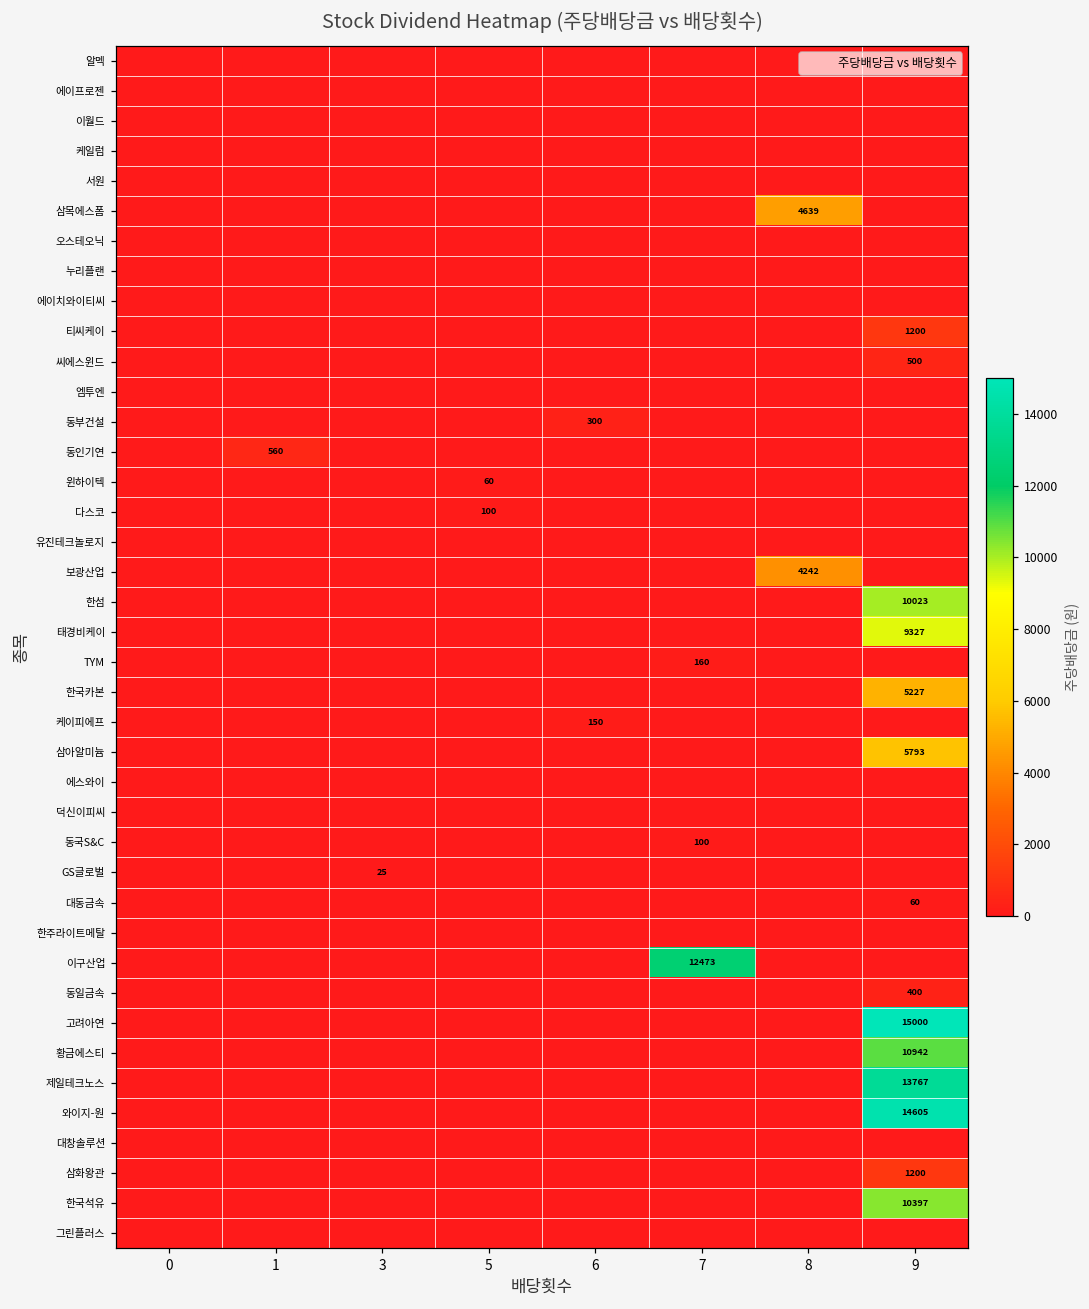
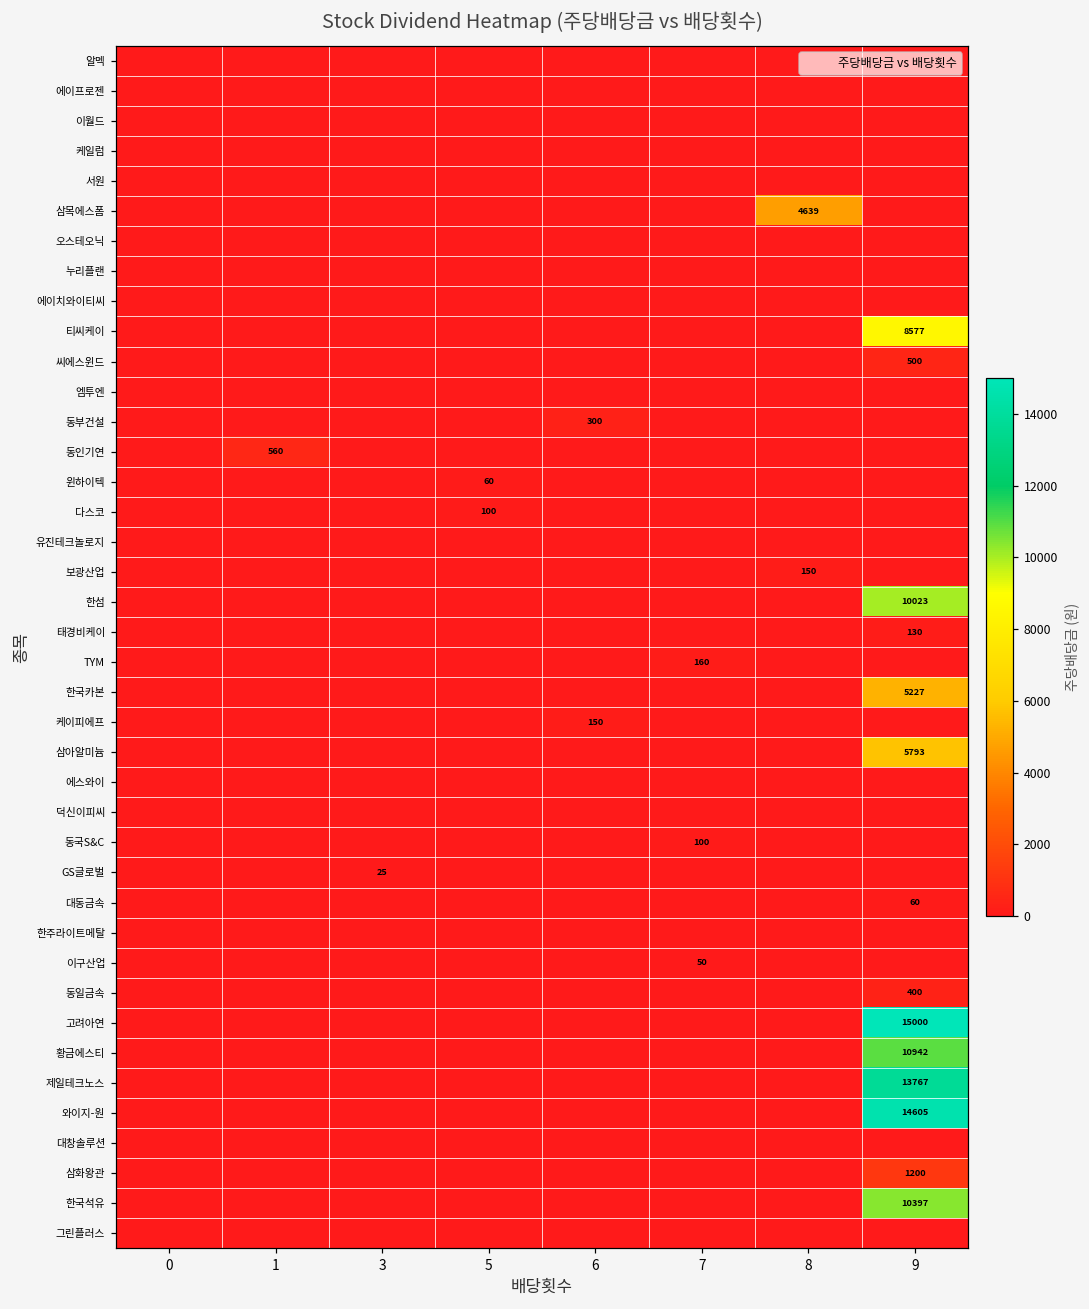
  {
    "삼목에스폼": {
      "8": 4639
    },
    "티씨케이": {
-     "9": 1200
+     "9": 8577
    },
    "씨에스윈드": {
      "9": 500
    },
    "동부건설": {
      "6": 300
    },
    "동인기연": {
      "1": 560
    },
    "윈하이텍": {
      "5": 60
    },
    "다스코": {
      "5": 100
    },
    "보광산업": {
-     "8": 4242
+     "8": 150
    },
    "한섬": {
      "9": 10023
    },
    "태경비케이": {
-     "9": 9327
+     "9": 130
    },
    "TYM": {
      "7": 160
    },
    "한국카본": {
      "9": 5227
    },
    "케이피에프": {
      "6": 150
    },
    "삼아알미늄": {
      "9": 5793
    },
    "동국S&C": {
      "7": 100
    },
    "GS글로벌": {
      "3": 25
    },
    "대동금속": {
      "9": 60
    },
    "이구산업": {
-     "7": 12473
+     "7": 50
    },
    "동일금속": {
      "9": 400
    },
    "고려아연": {
      "9": 15000
    },
    "황금에스티": {
      "9": 10942
    },
    "제일테크노스": {
      "9": 13767
    },
    "와이지-원": {
      "9": 14605
    },
    "삼화왕관": {
      "9": 1200
    },
    "한국석유": {
      "9": 10397
    }
  }
